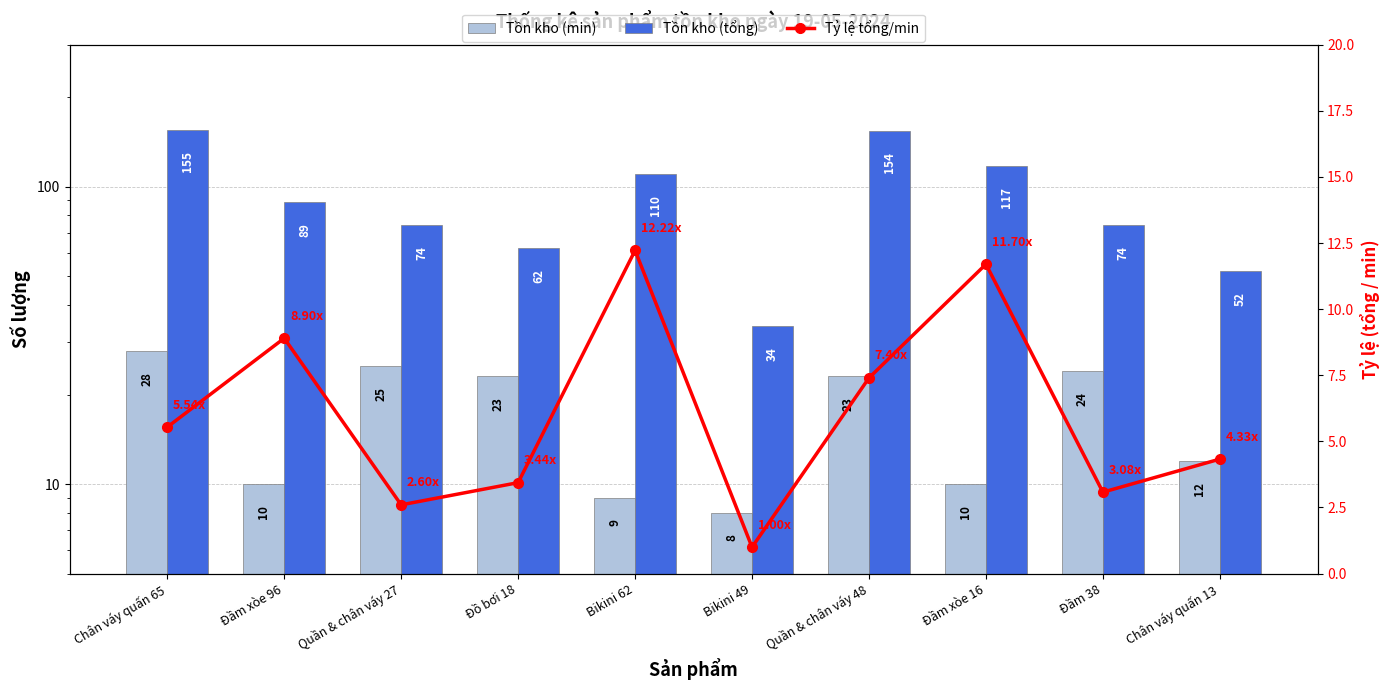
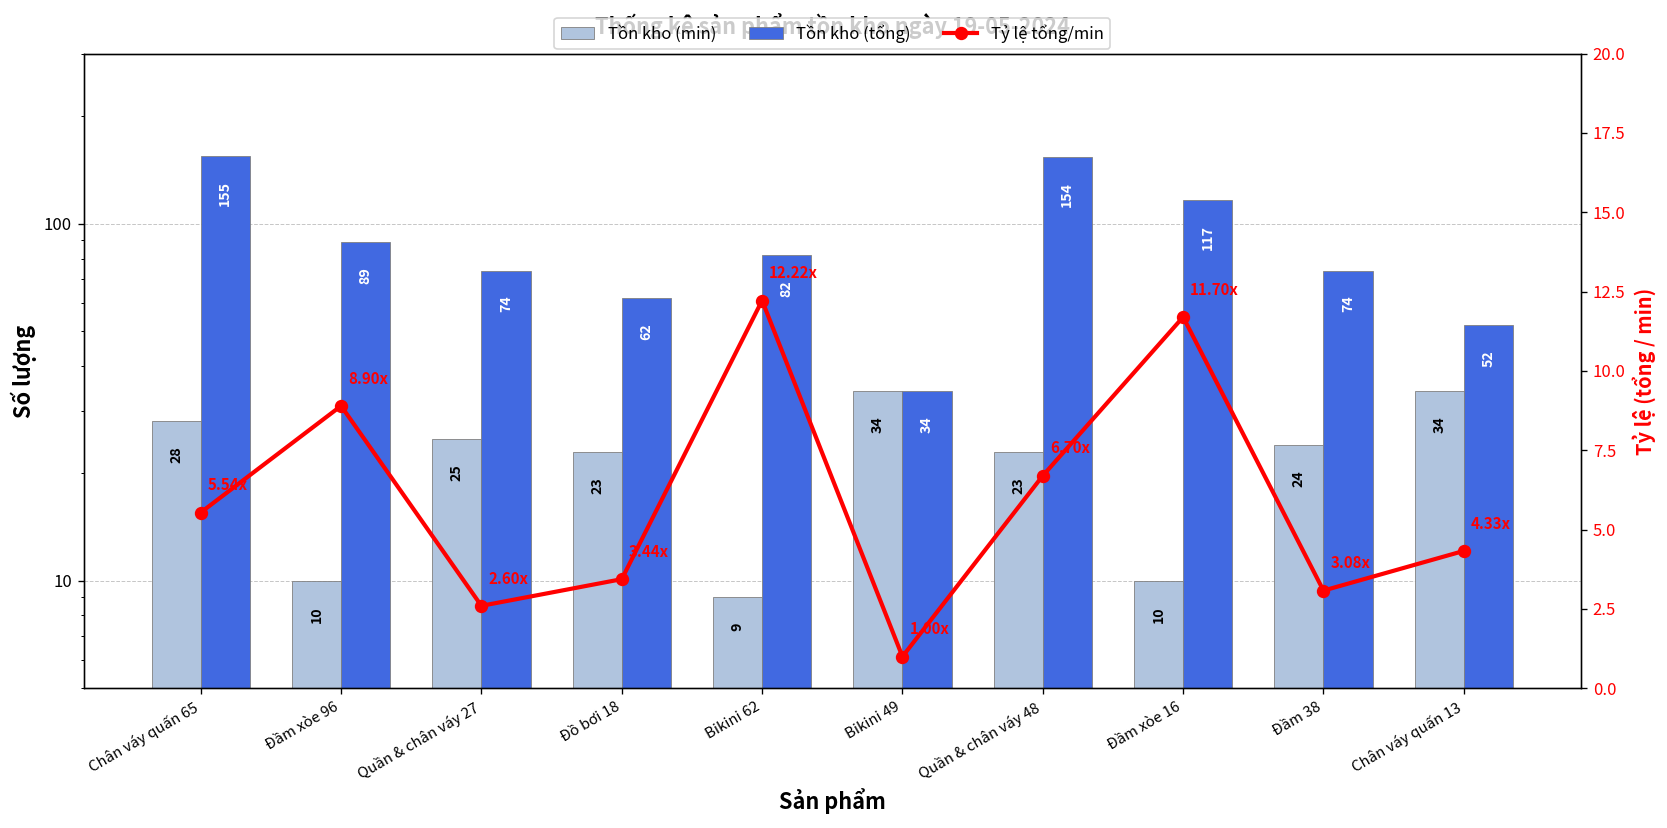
  {
    "Tồn kho (min)": {
      "Chân váy quấn 65": "28",
      "Đầm xòe 96": "10",
      "Quần & chân váy 27": "25",
      "Đồ bơi 18": "23",
      "Bikini 62": "9",
-     "Bikini 49": "8",
+     "Bikini 49": "34",
      "Quần & chân váy 48": "23",
      "Đầm xòe 16": "10",
      "Đầm 38": "24",
-     "Chân váy quấn 13": "12"
+     "Chân váy quấn 13": "34"
    },
    "Tồn kho (tổng)": {
      "Chân váy quấn 65": "155",
      "Đầm xòe 96": "89",
      "Quần & chân váy 27": "74",
      "Đồ bơi 18": "62",
-     "Bikini 62": "110",
+     "Bikini 62": "82",
      "Bikini 49": "34",
      "Quần & chân váy 48": "154",
      "Đầm xòe 16": "117",
      "Đầm 38": "74",
      "Chân váy quấn 13": "52"
    },
    "Tỷ lệ tổng/min": {
      "Chân váy quấn 65": "5.54x",
      "Đầm xòe 96": "8.90x",
      "Quần & chân váy 27": "2.60x",
      "Đồ bơi 18": "3.44x",
      "Bikini 62": "12.22x",
      "Bikini 49": "1.00x",
-     "Quần & chân váy 48": "7.40x",
+     "Quần & chân váy 48": "6.70x",
      "Đầm xòe 16": "11.70x",
      "Đầm 38": "3.08x",
      "Chân váy quấn 13": "4.33x"
    }
  }
